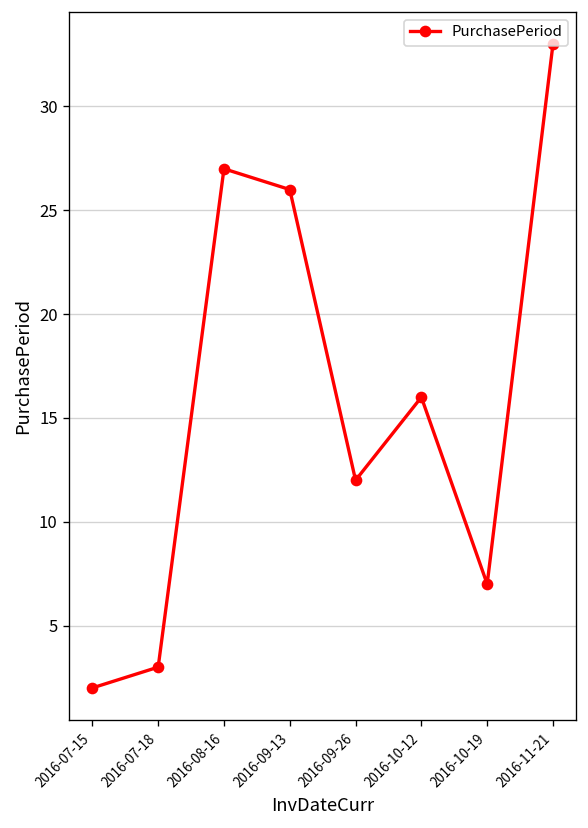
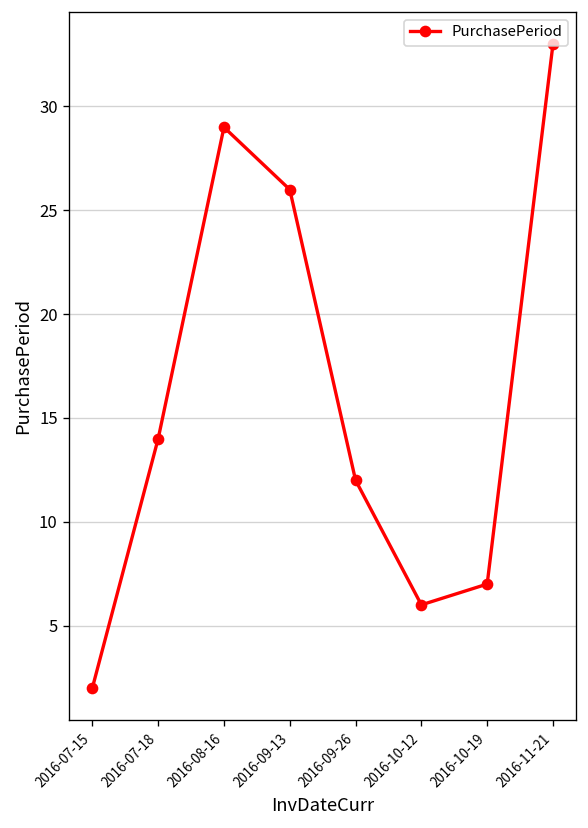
  {
    "2016-07-15": 2,
-   "2016-07-18": 3,
-   "2016-08-16": 27,
+   "2016-07-18": 14,
+   "2016-08-16": 29,
    "2016-09-13": 26,
    "2016-09-26": 12,
-   "2016-10-12": 16,
+   "2016-10-12": 6,
    "2016-10-19": 7
  }
